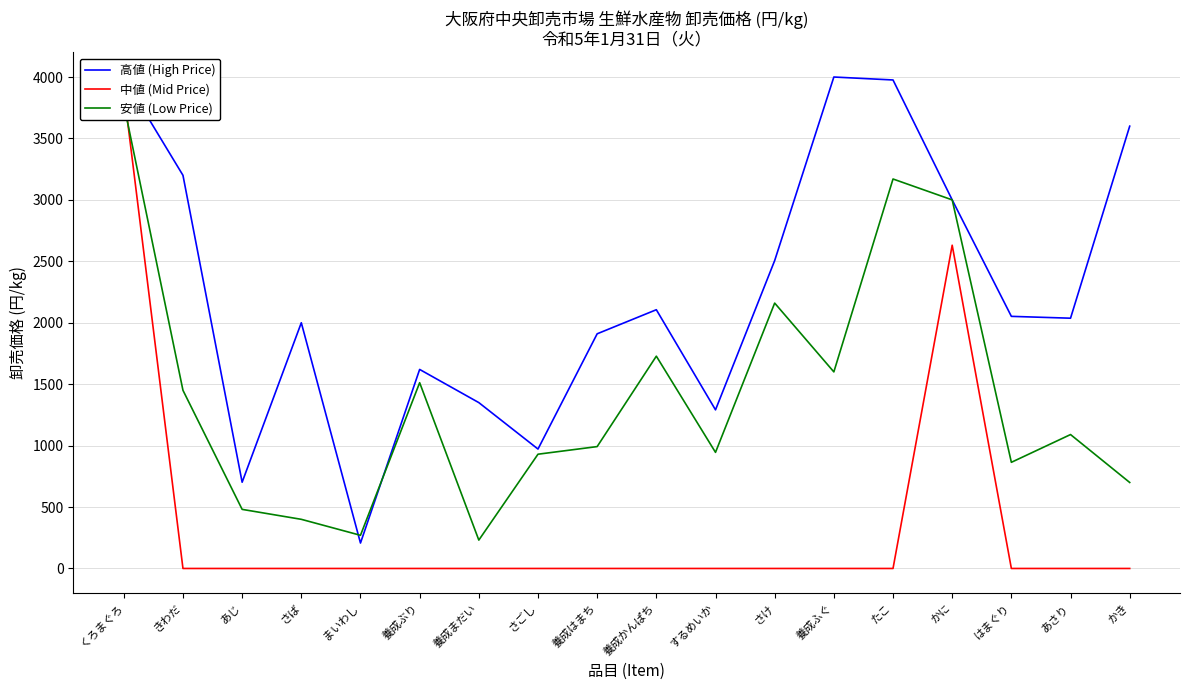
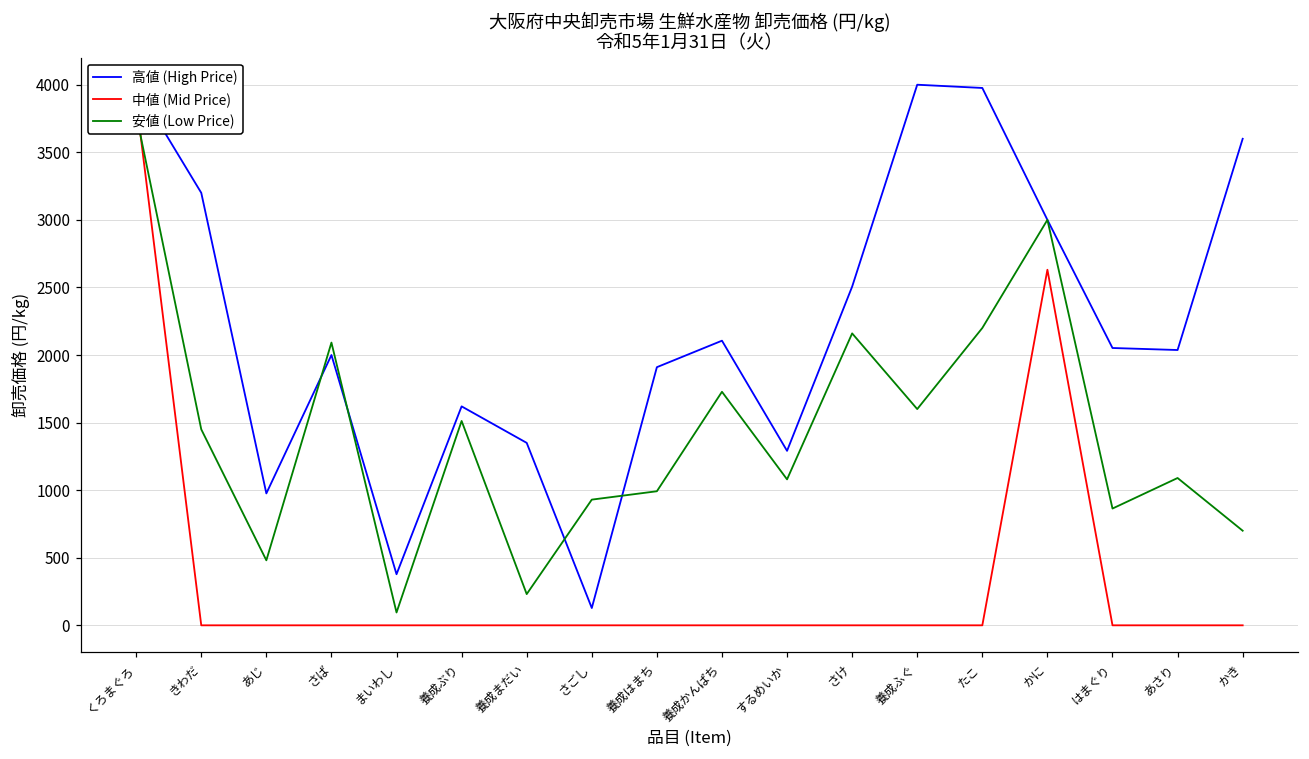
  {
    "高値 (High Price)": {
      "きわだ": 3200,
-     "あじ": 700,
+     "あじ": 980,
      "さば": 2000,
-     "まいわし": 210,
+     "まいわし": 380,
      "養成ぶり": 1620,
      "養成まだい": 1350,
-     "さごし": 970,
+     "さごし": 130,
      "養成はまち": 1910,
      "養成かんぱち": 2110,
      "するめいか": 1290,
      "さけ": 2510,
      "養成ふぐ": 4000,
      "たこ": 3980,
      "はまぐり": 2050,
      "あさり": 2040,
      "かき": 3600
    },
    "中値 (Mid Price)": {
      "きわだ": 0,
      "あじ": 0,
      "さば": 0,
      "まいわし": 0,
      "養成ぶり": 0,
      "養成まだい": 0,
      "さごし": 0,
      "養成はまち": 0,
      "養成かんぱち": 0,
      "するめいか": 0,
      "さけ": 0,
      "養成ふぐ": 0,
      "たこ": 0,
      "かに": 2630,
      "はまぐり": 0,
      "あさり": 0,
      "かき": 0
    },
    "安値 (Low Price)": {
      "きわだ": 1450,
      "あじ": 480,
-     "さば": 400,
-     "まいわし": 270,
+     "さば": 2090,
+     "まいわし": 100,
      "養成ぶり": 1510,
      "養成まだい": 230,
      "さごし": 930,
      "養成はまち": 990,
      "養成かんぱち": 1730,
-     "するめいか": 950,
+     "するめいか": 1080,
      "さけ": 2160,
      "養成ふぐ": 1600,
-     "たこ": 3170,
+     "たこ": 2200,
      "はまぐり": 860,
      "あさり": 1090,
      "かき": 700
    }
  }
